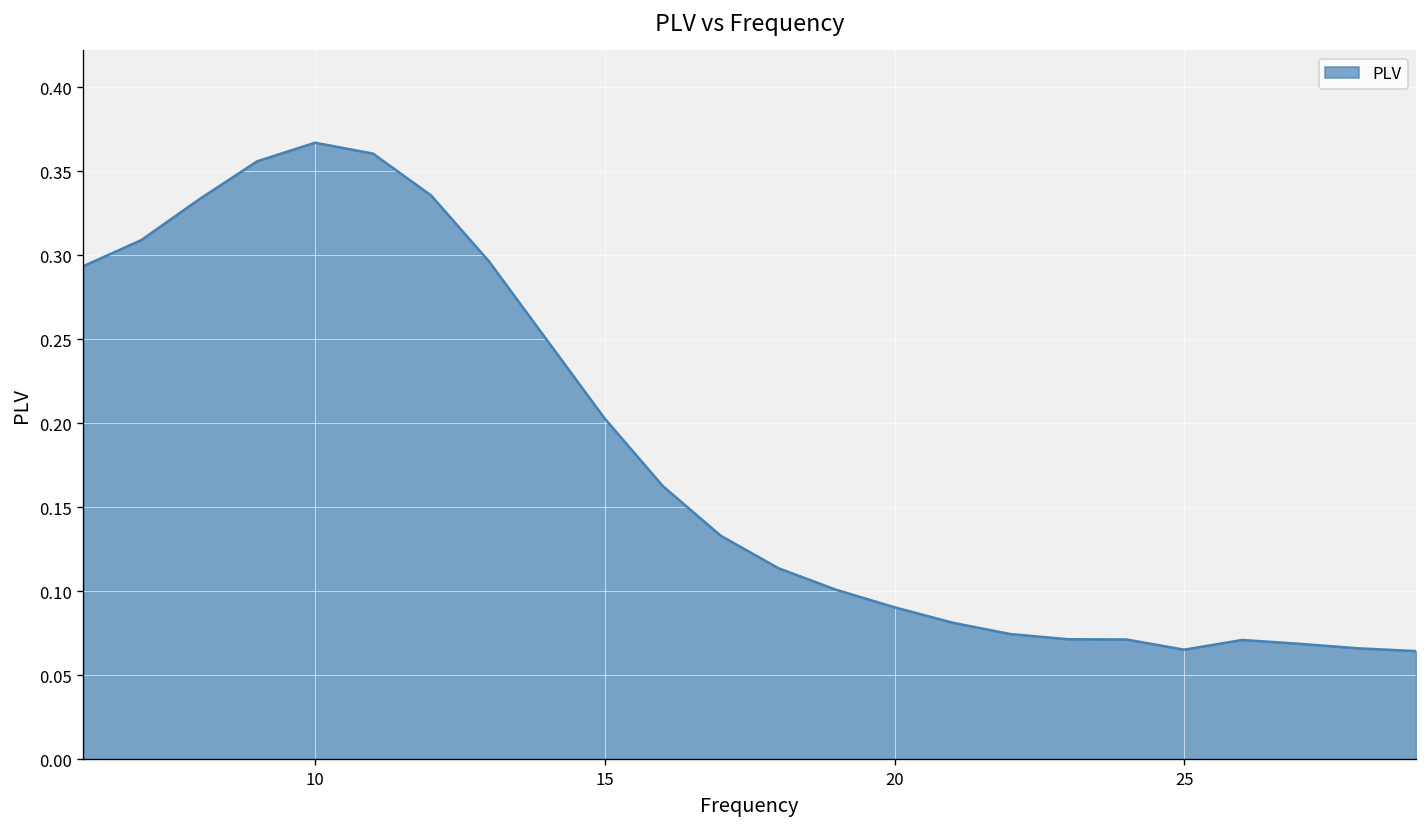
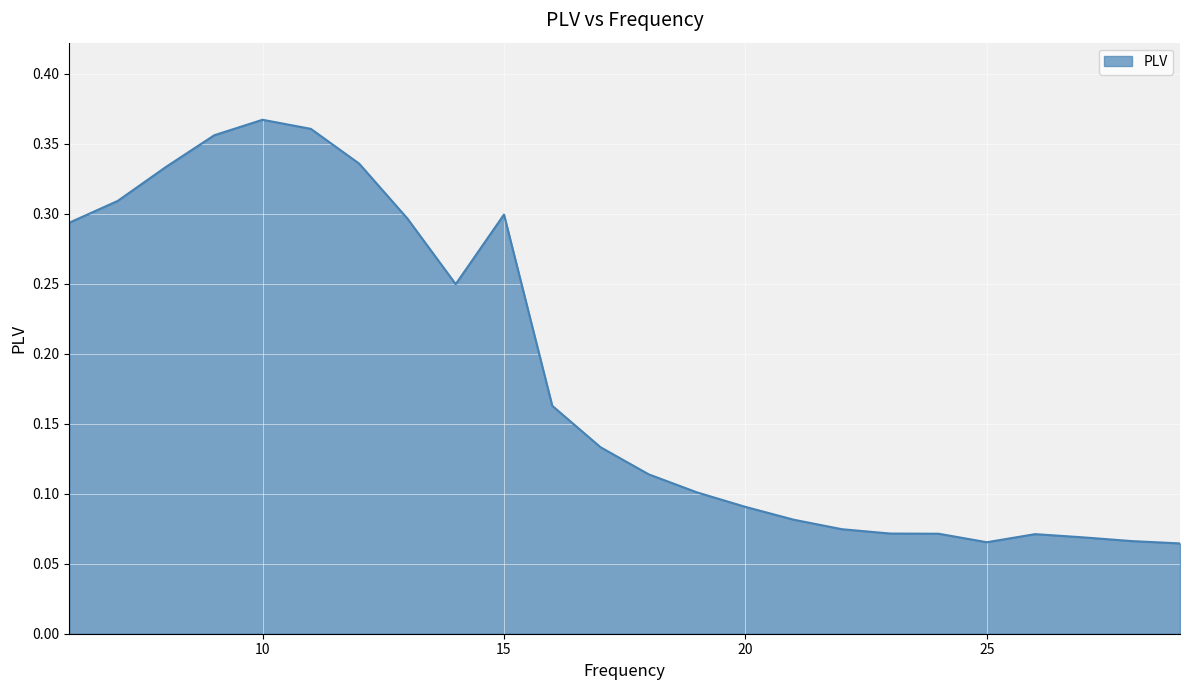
  {
    "10": 0.367,
-   "15": 0.203,
+   "15": 0.299,
    "20": 0.091,
    "25": 0.065
  }
